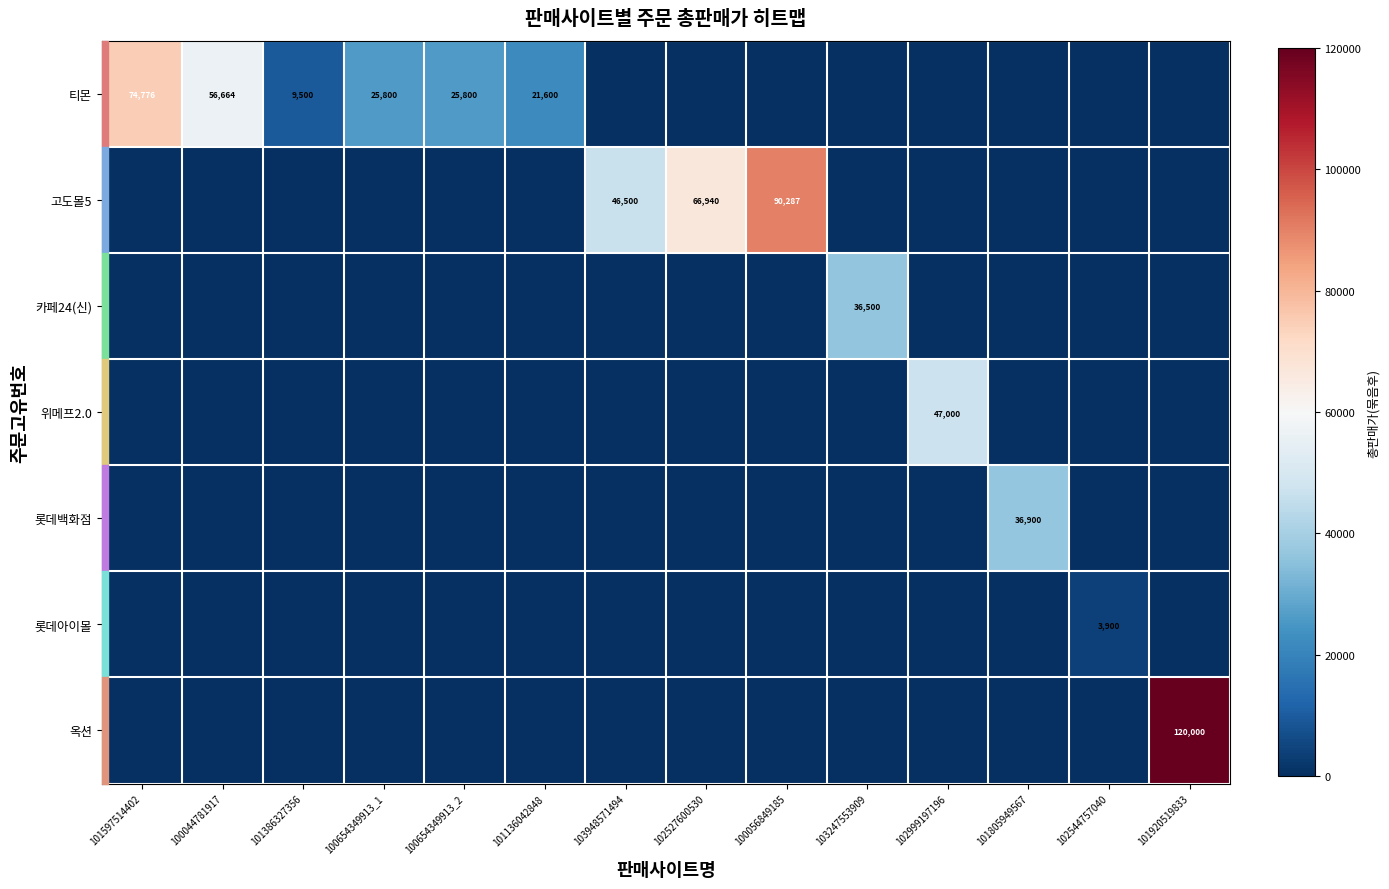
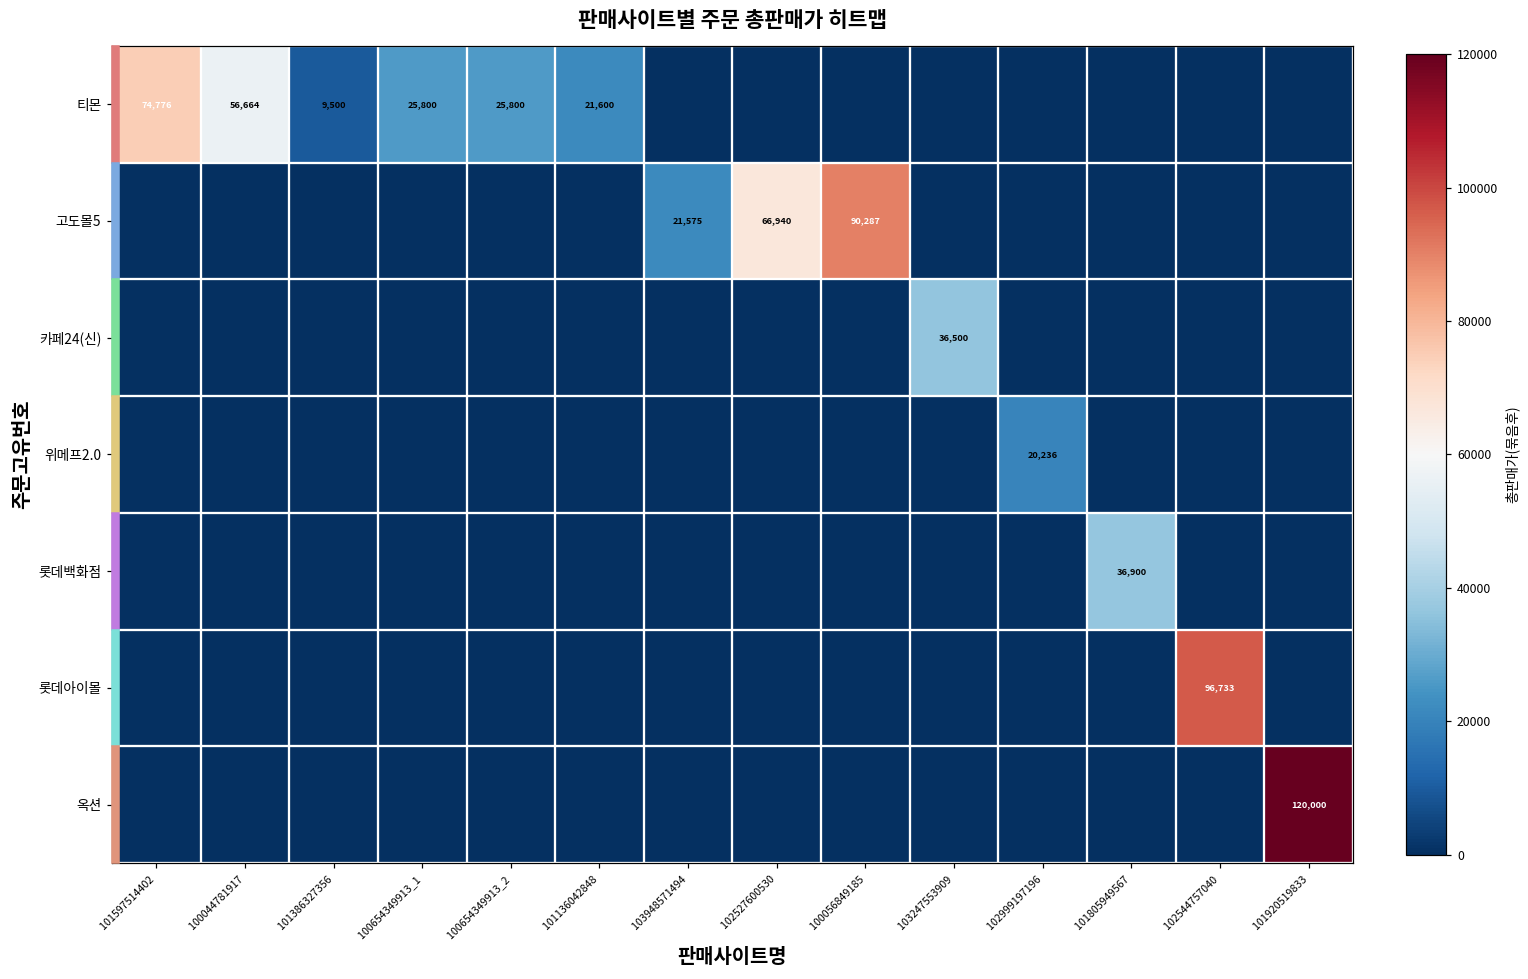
  {
    "티몬": {
      "101597514402": "74,776",
      "100044781917": "56,664",
      "101386327356": "9,500",
      "100654349913_1": "25,800",
      "100654349913_2": "25,800",
      "101136042848": "21,600"
    },
    "고도몰5": {
-     "103948571494": "46,500",
+     "103948571494": "21,575",
      "102527600530": "66,940",
      "100056849185": "90,287"
    },
    "카페24(신)": {
      "103247553909": "36,500"
    },
    "위메프2.0": {
-     "102999197196": "47,000"
+     "102999197196": "20,236"
    },
    "롯데백화점": {
      "101805949567": "36,900"
    },
    "롯데아이몰": {
-     "102544757040": "3,900"
+     "102544757040": "96,733"
    },
    "옥션": {
      "101920519833": "120,000"
    }
  }
